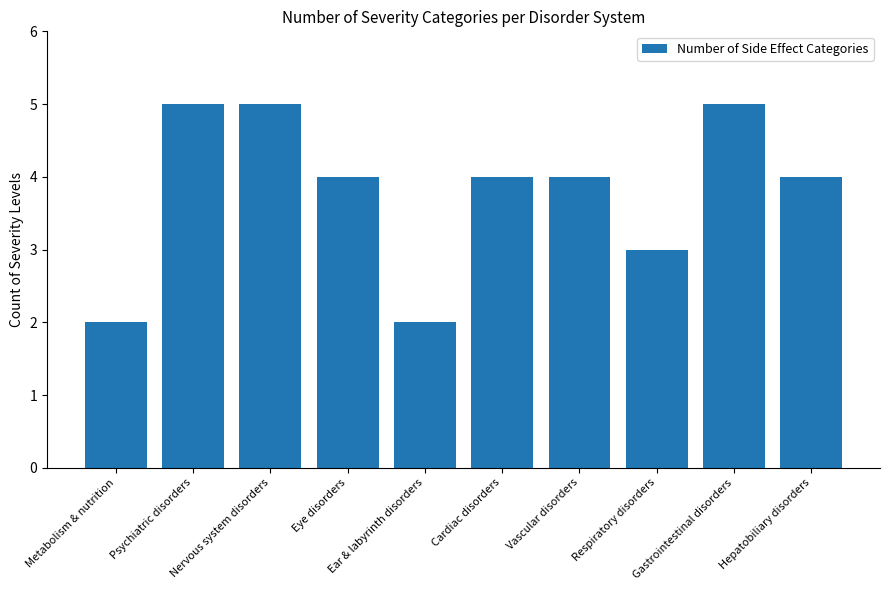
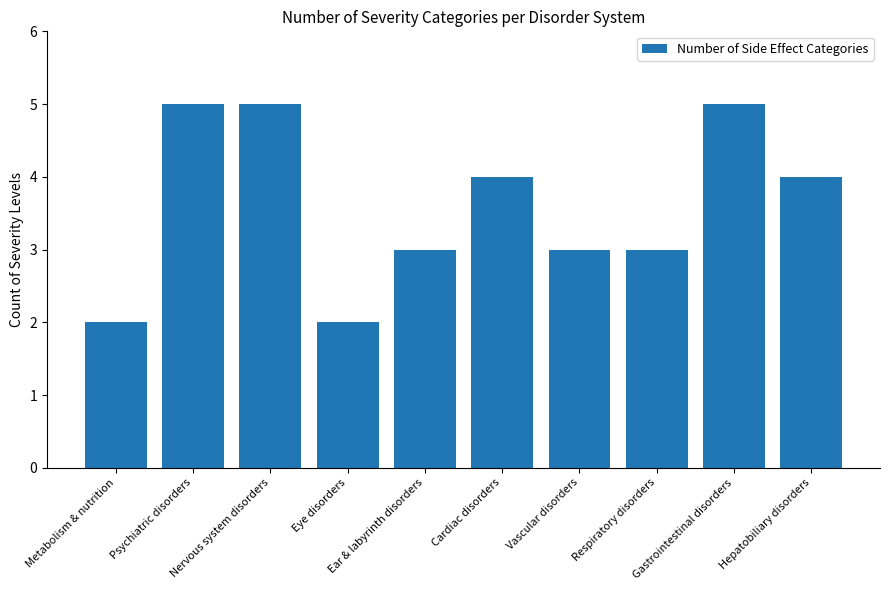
  {
    "Metabolism & nutrition": 2,
    "Psychiatric disorders": 5,
    "Nervous system disorders": 5,
-   "Eye disorders": 4,
-   "Ear & labyrinth disorders": 2,
+   "Eye disorders": 2,
+   "Ear & labyrinth disorders": 3,
    "Cardiac disorders": 4,
-   "Vascular disorders": 4,
+   "Vascular disorders": 3,
    "Respiratory disorders": 3,
    "Gastrointestinal disorders": 5,
    "Hepatobiliary disorders": 4
  }
